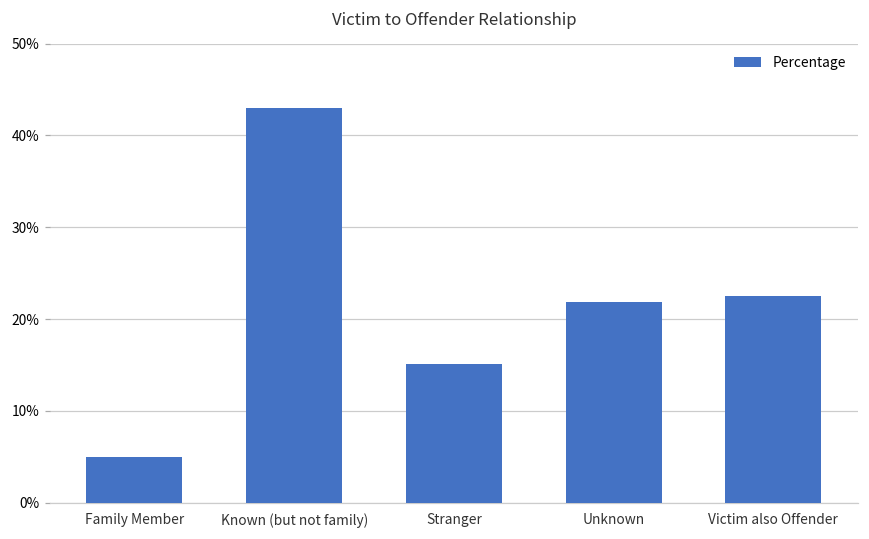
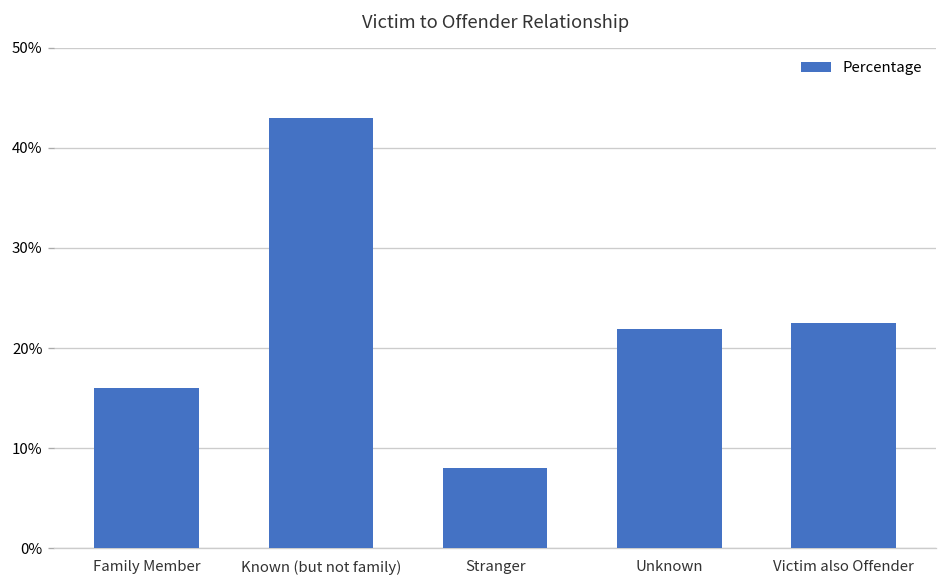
  {
-   "Family Member": "5%",
+   "Family Member": "16%",
    "Known (but not family)": "43%",
-   "Stranger": "15%",
+   "Stranger": "8%",
    "Unknown": "22%",
    "Victim also Offender": "23%"
  }
